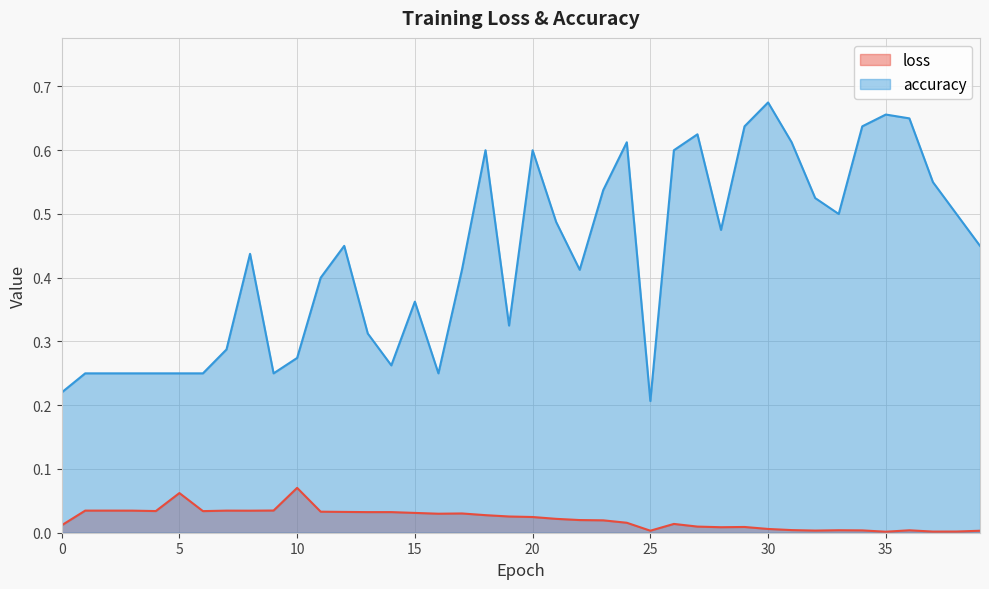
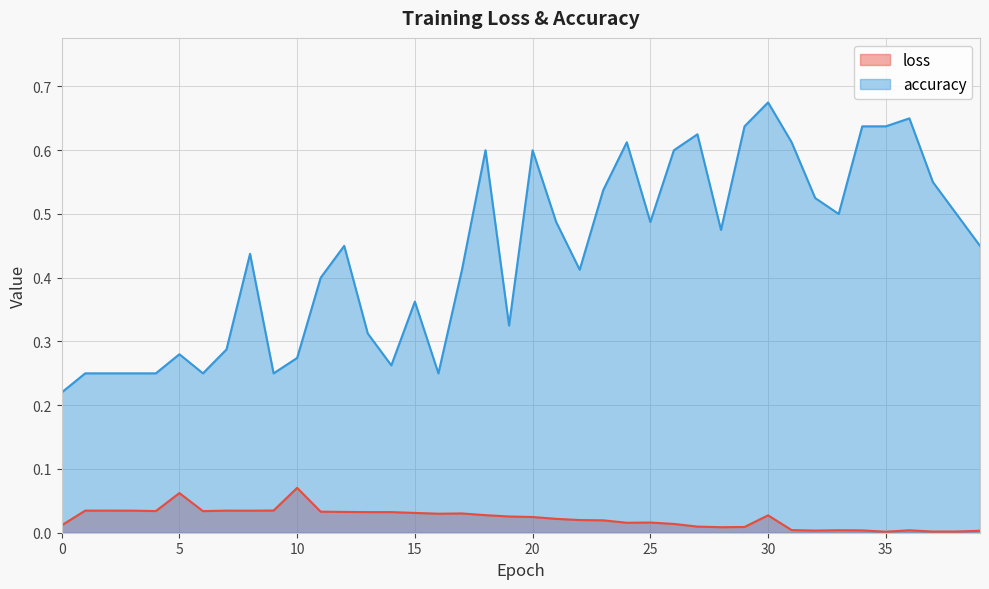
  {
    "loss": {
      "0": 0.01,
      "5": 0.06,
      "10": 0.07,
      "15": 0.03,
      "20": 0.02,
-     "25": 0.00,
-     "30": 0.01,
+     "25": 0.02,
+     "30": 0.03,
      "35": 0.00
    },
    "accuracy": {
      "0": 0.22,
-     "5": 0.25,
+     "5": 0.28,
      "10": 0.27,
      "15": 0.36,
      "20": 0.60,
-     "25": 0.21,
+     "25": 0.49,
      "30": 0.68,
-     "35": 0.66
+     "35": 0.64
    }
  }
